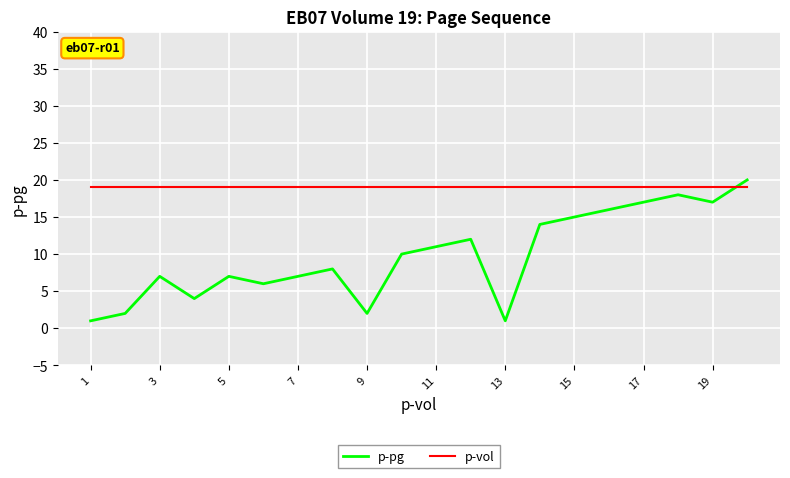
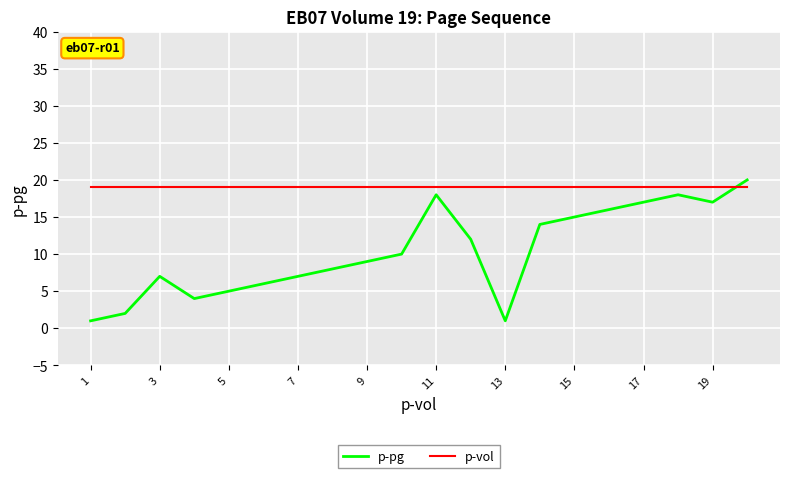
  {
    "p-pg": {
      "1": 1,
      "3": 7,
-     "5": 7,
+     "5": 5,
      "7": 7,
-     "9": 2,
-     "11": 11,
+     "9": 9,
+     "11": 18,
      "13": 1,
      "15": 15,
      "17": 17,
      "19": 17
    },
    "p-vol": {
      "1": 19,
      "3": 19,
      "5": 19,
      "7": 19,
      "9": 19,
      "11": 19,
      "13": 19,
      "15": 19,
      "17": 19,
      "19": 19
    }
  }
